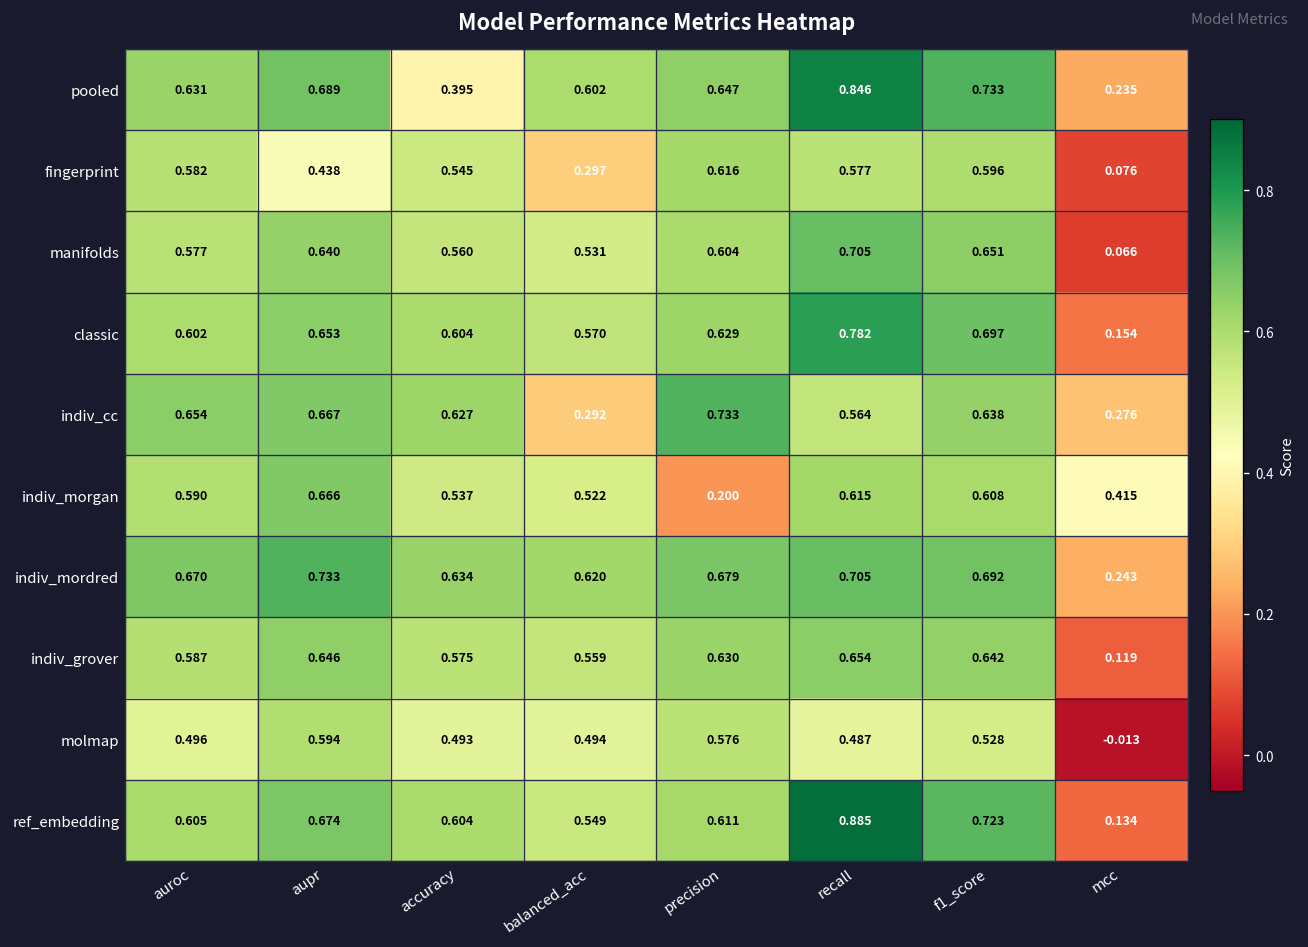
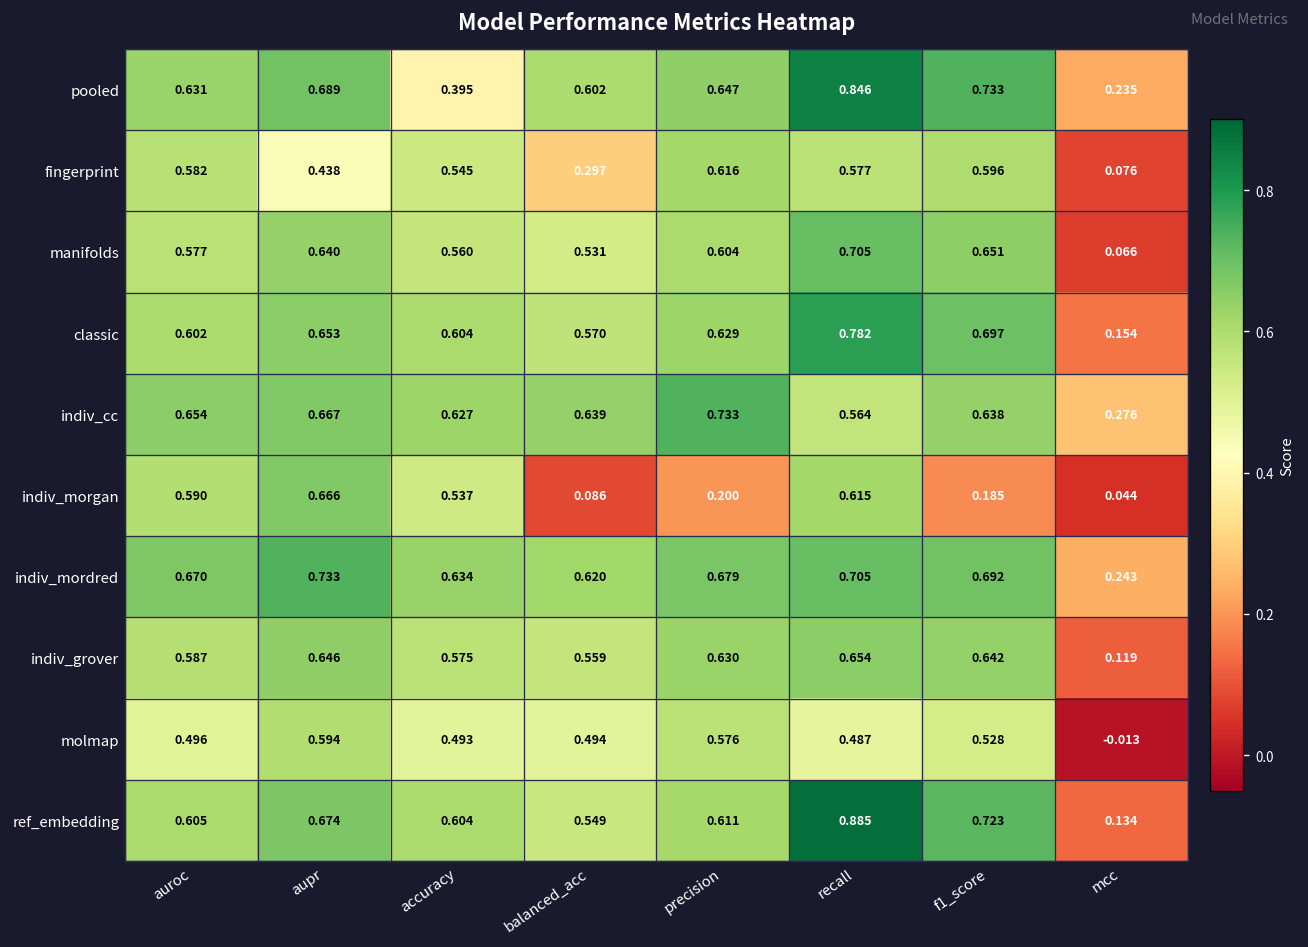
  {
    "pooled": {
      "auroc": 0.631,
      "aupr": 0.689,
      "accuracy": 0.395,
      "balanced_acc": 0.602,
      "precision": 0.647,
      "recall": 0.846,
      "f1_score": 0.733,
      "mcc": 0.235
    },
    "fingerprint": {
      "auroc": 0.582,
      "aupr": 0.438,
      "accuracy": 0.545,
      "balanced_acc": 0.297,
      "precision": 0.616,
      "recall": 0.577,
      "f1_score": 0.596,
      "mcc": 0.076
    },
    "manifolds": {
      "auroc": 0.577,
      "aupr": 0.640,
      "accuracy": 0.560,
      "balanced_acc": 0.531,
      "precision": 0.604,
      "recall": 0.705,
      "f1_score": 0.651,
      "mcc": 0.066
    },
    "classic": {
      "auroc": 0.602,
      "aupr": 0.653,
      "accuracy": 0.604,
      "balanced_acc": 0.570,
      "precision": 0.629,
      "recall": 0.782,
      "f1_score": 0.697,
      "mcc": 0.154
    },
    "indiv_cc": {
      "auroc": 0.654,
      "aupr": 0.667,
      "accuracy": 0.627,
-     "balanced_acc": 0.292,
+     "balanced_acc": 0.639,
      "precision": 0.733,
      "recall": 0.564,
      "f1_score": 0.638,
      "mcc": 0.276
    },
    "indiv_morgan": {
      "auroc": 0.590,
      "aupr": 0.666,
      "accuracy": 0.537,
-     "balanced_acc": 0.522,
+     "balanced_acc": 0.086,
      "precision": 0.200,
      "recall": 0.615,
-     "f1_score": 0.608,
-     "mcc": 0.415
+     "f1_score": 0.185,
+     "mcc": 0.044
    },
    "indiv_mordred": {
      "auroc": 0.670,
      "aupr": 0.733,
      "accuracy": 0.634,
      "balanced_acc": 0.620,
      "precision": 0.679,
      "recall": 0.705,
      "f1_score": 0.692,
      "mcc": 0.243
    },
    "indiv_grover": {
      "auroc": 0.587,
      "aupr": 0.646,
      "accuracy": 0.575,
      "balanced_acc": 0.559,
      "precision": 0.630,
      "recall": 0.654,
      "f1_score": 0.642,
      "mcc": 0.119
    },
    "molmap": {
      "auroc": 0.496,
      "aupr": 0.594,
      "accuracy": 0.493,
      "balanced_acc": 0.494,
      "precision": 0.576,
      "recall": 0.487,
      "f1_score": 0.528,
      "mcc": -0.013
    },
    "ref_embedding": {
      "auroc": 0.605,
      "aupr": 0.674,
      "accuracy": 0.604,
      "balanced_acc": 0.549,
      "precision": 0.611,
      "recall": 0.885,
      "f1_score": 0.723,
      "mcc": 0.134
    }
  }
